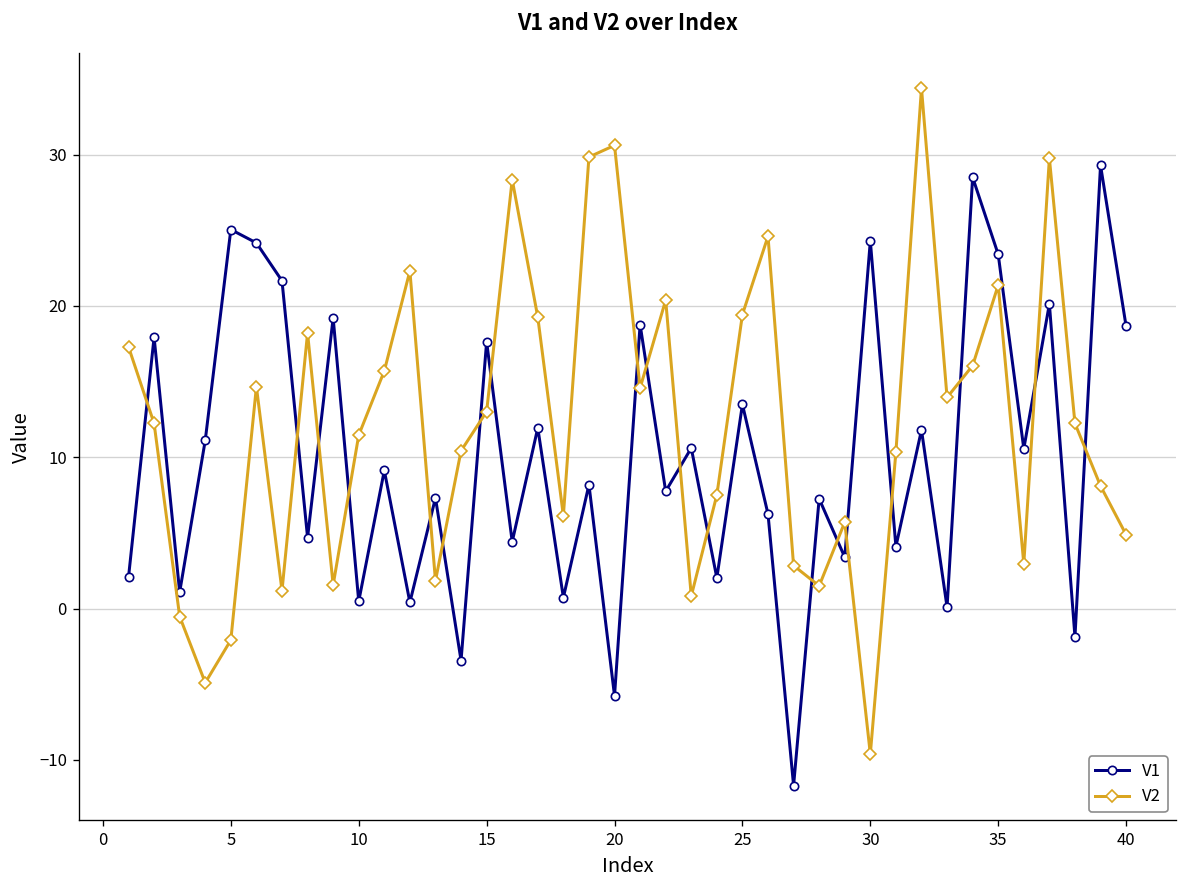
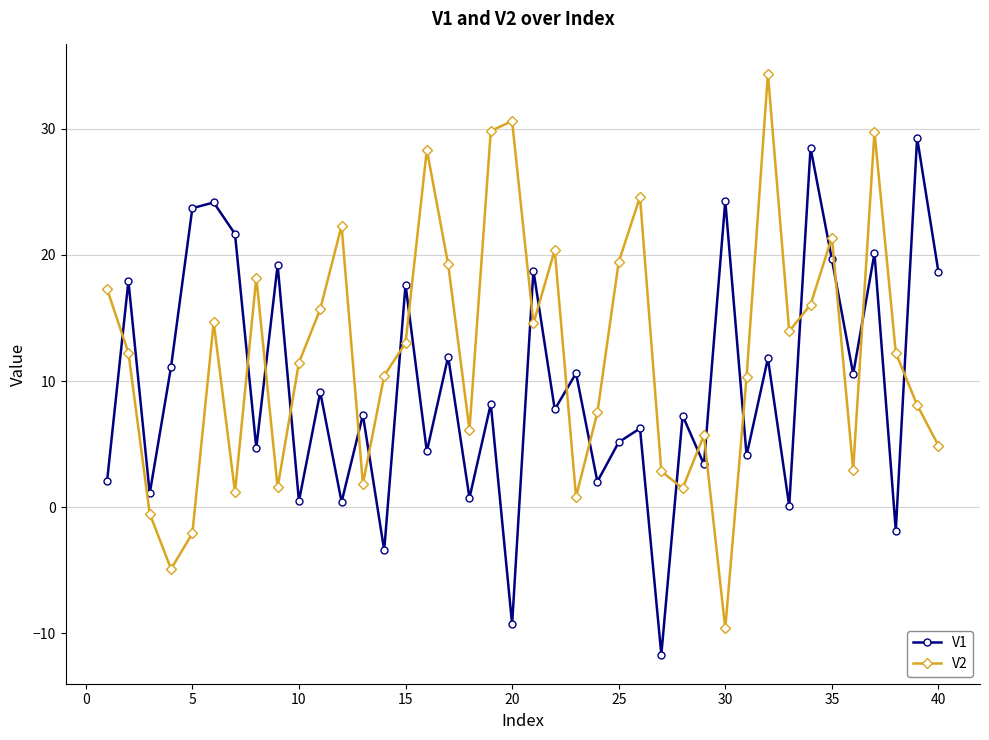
  {
    "V1": {
-     "5": 25.1,
+     "5": 23.7,
      "10": 0.5,
      "15": 17.6,
-     "20": -5.8,
-     "25": 13.5,
+     "20": -9.3,
+     "25": 5.1,
      "30": 24.3,
-     "35": 23.4,
+     "35": 19.7,
      "40": 18.7
    },
    "V2": {
      "5": -2.1,
      "10": 11.5,
      "15": 13.0,
      "20": 30.6,
      "25": 19.4,
      "30": -9.6,
      "35": 21.4,
      "40": 4.9
    }
  }
